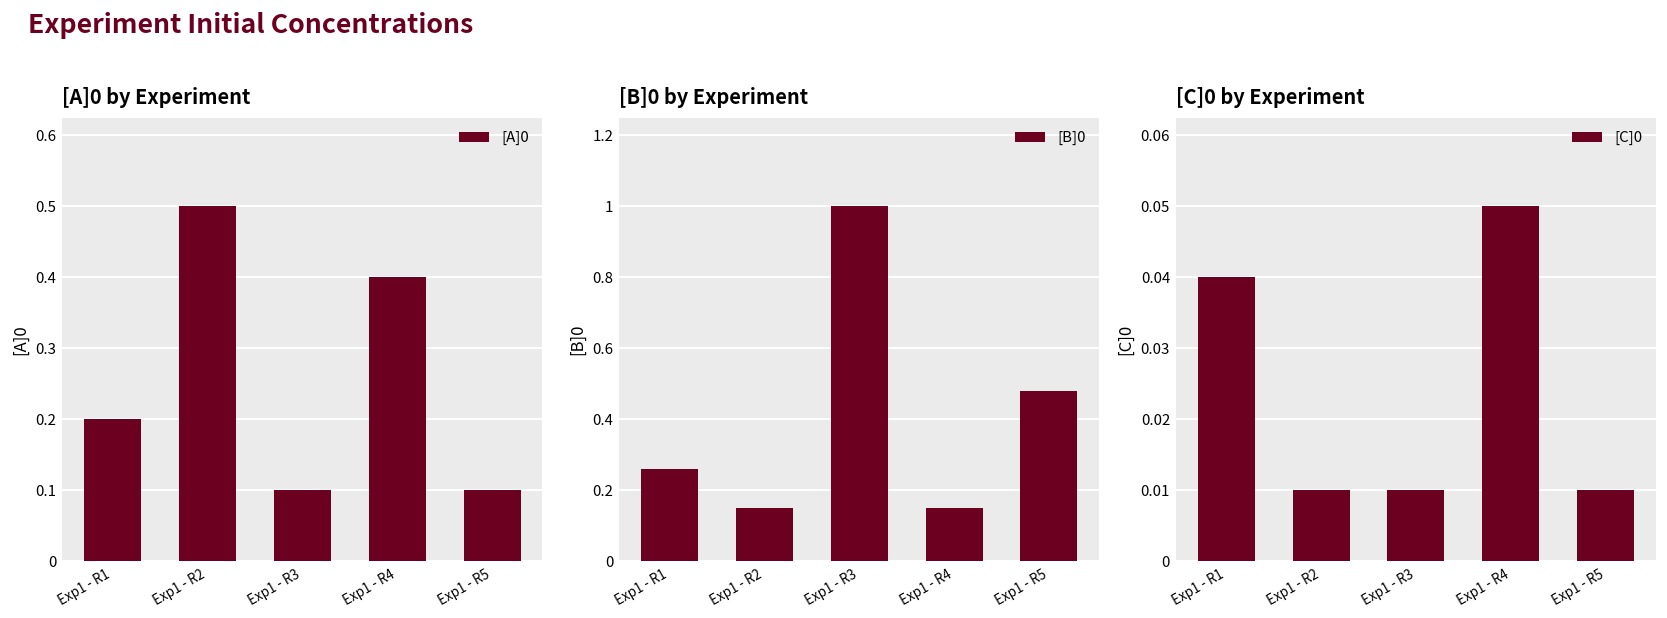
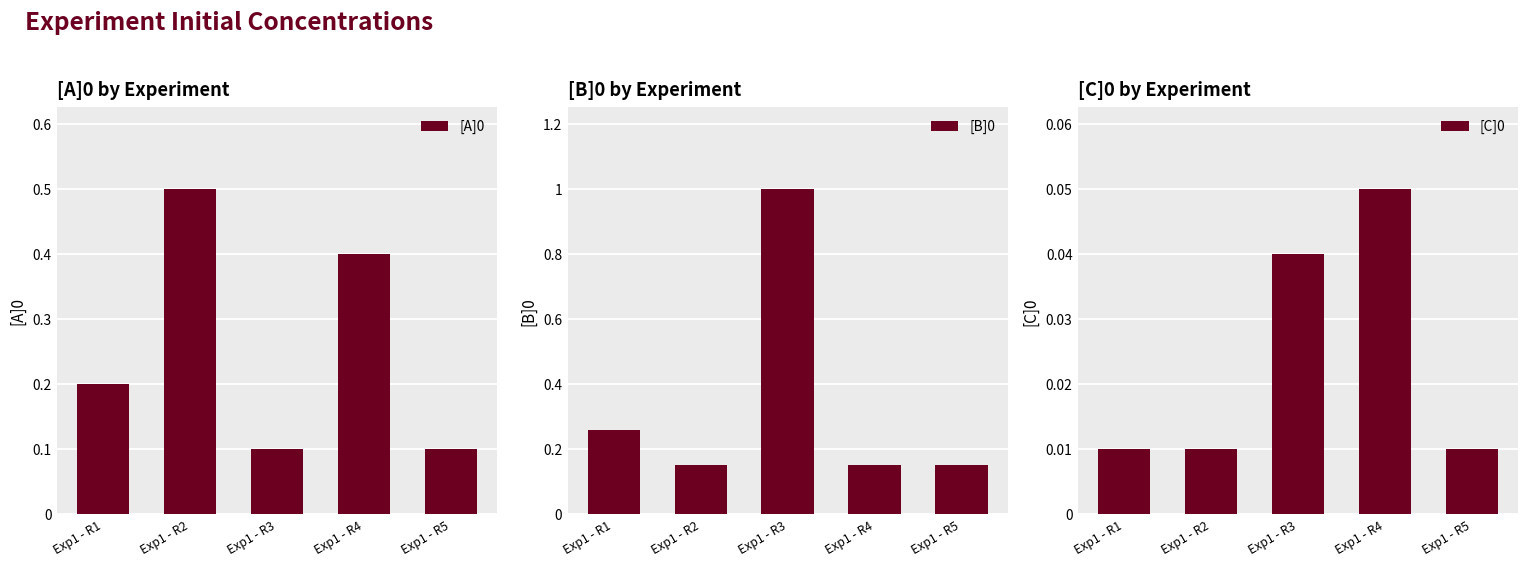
  {
    "[A]0 by Experiment": {
      "Exp1 - R1": 0.20,
      "Exp1 - R2": 0.50,
      "Exp1 - R3": 0.10,
      "Exp1 - R4": 0.40,
      "Exp1 - R5": 0.10
    },
    "[B]0 by Experiment": {
      "Exp1 - R1": 0.26,
      "Exp1 - R2": 0.15,
      "Exp1 - R3": 1.00,
      "Exp1 - R4": 0.15,
-     "Exp1 - R5": 0.48
+     "Exp1 - R5": 0.15
    },
    "[C]0 by Experiment": {
-     "Exp1 - R1": 0.04,
+     "Exp1 - R1": 0.01,
      "Exp1 - R2": 0.01,
-     "Exp1 - R3": 0.01,
+     "Exp1 - R3": 0.04,
      "Exp1 - R4": 0.05,
      "Exp1 - R5": 0.01
    }
  }
